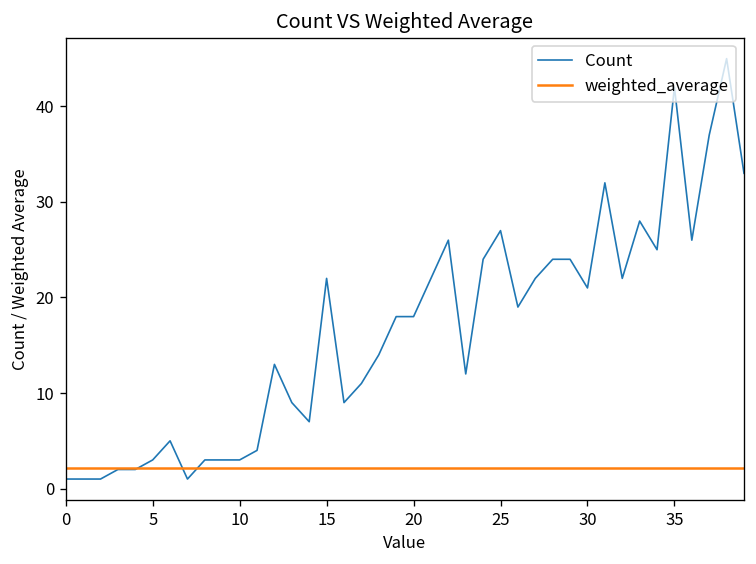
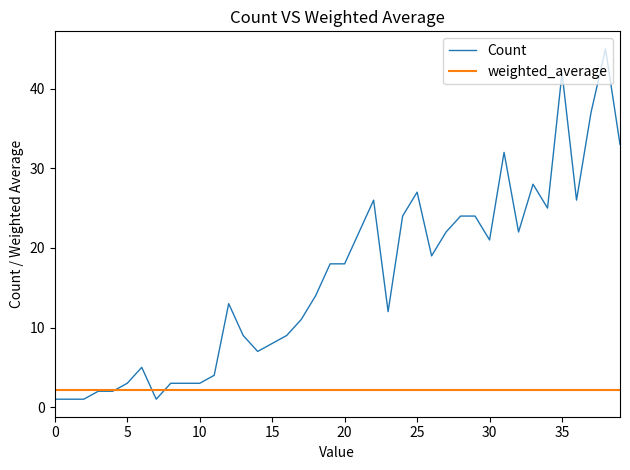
  {
    "Count": {
      "0": 1,
      "5": 3,
      "10": 3,
-     "15": 22,
+     "15": 8,
      "20": 18,
      "25": 27,
      "30": 21
    },
    "weighted_average": {
      "0": 2,
      "5": 2,
      "10": 2,
      "15": 2,
      "20": 2,
      "25": 2,
      "30": 2,
      "35": 2
    }
  }
